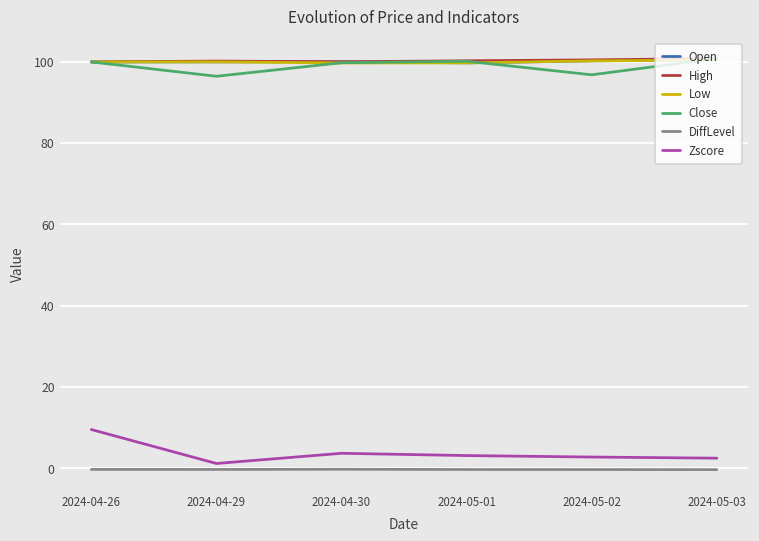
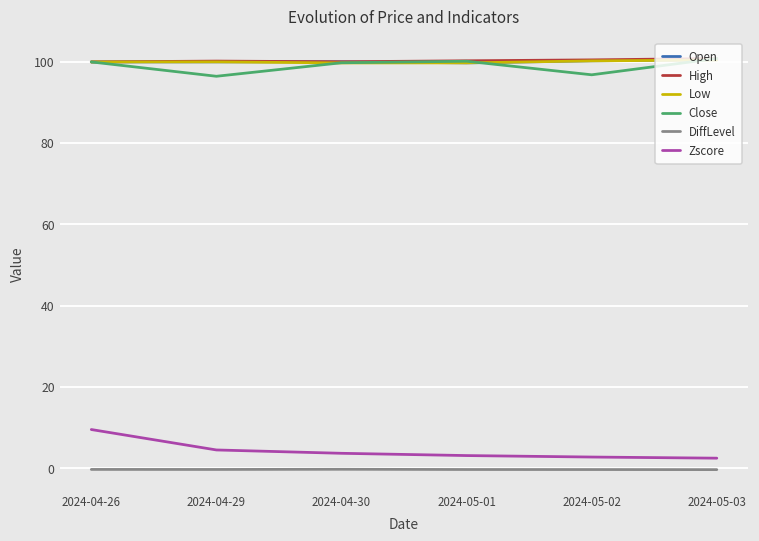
  {
    "Close": {
      "2024-04-29": 96,
      "2024-05-02": 97
    },
    "DiffLevel": {
      "2024-04-26": 0,
      "2024-04-29": 0,
      "2024-04-30": 0,
      "2024-05-01": 0,
      "2024-05-02": 0,
      "2024-05-03": 0
    },
    "Zscore": {
      "2024-04-26": 10,
-     "2024-04-29": 1,
+     "2024-04-29": 4,
      "2024-04-30": 4,
      "2024-05-01": 3,
      "2024-05-02": 3,
      "2024-05-03": 2
    }
  }
